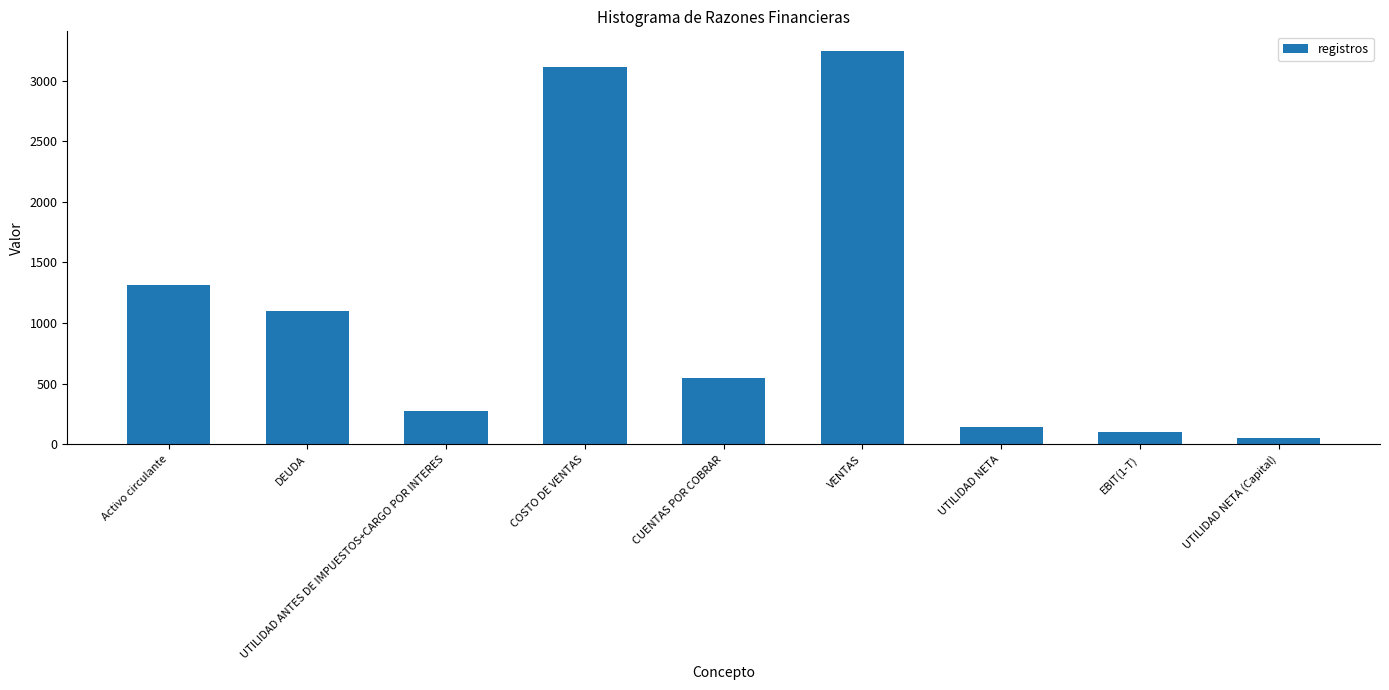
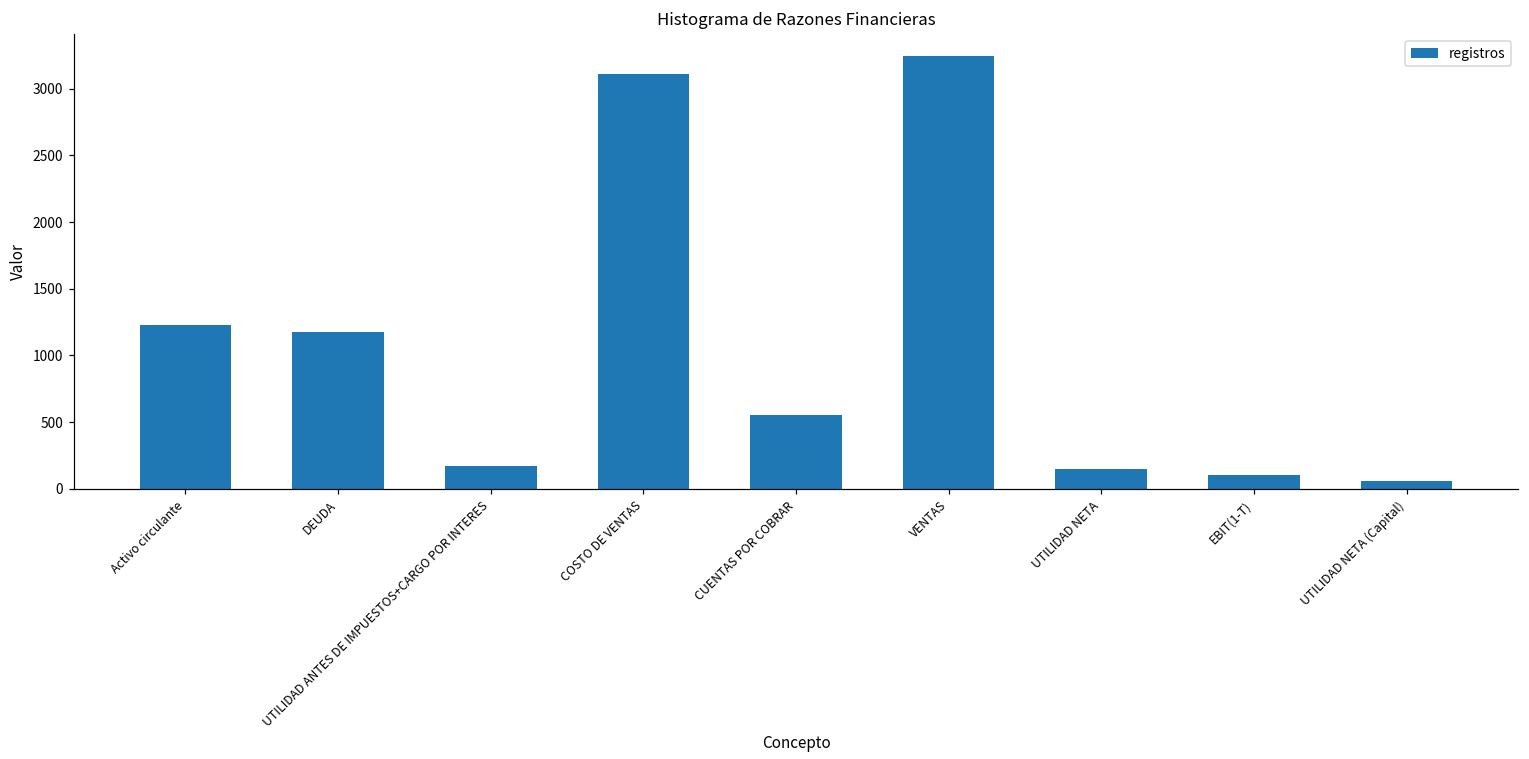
  {
-   "Activo circulante": 1310,
-   "DEUDA": 1100,
-   "UTILIDAD ANTES DE IMPUESTOS+CARGO POR INTERES": 280,
+   "Activo circulante": 1230,
+   "DEUDA": 1170,
+   "UTILIDAD ANTES DE IMPUESTOS+CARGO POR INTERES": 170,
    "COSTO DE VENTAS": 3110,
    "CUENTAS POR COBRAR": 550,
    "VENTAS": 3240,
    "UTILIDAD NETA": 150,
    "EBIT(1-T)": 100,
    "UTILIDAD NETA (Capital)": 60
  }
